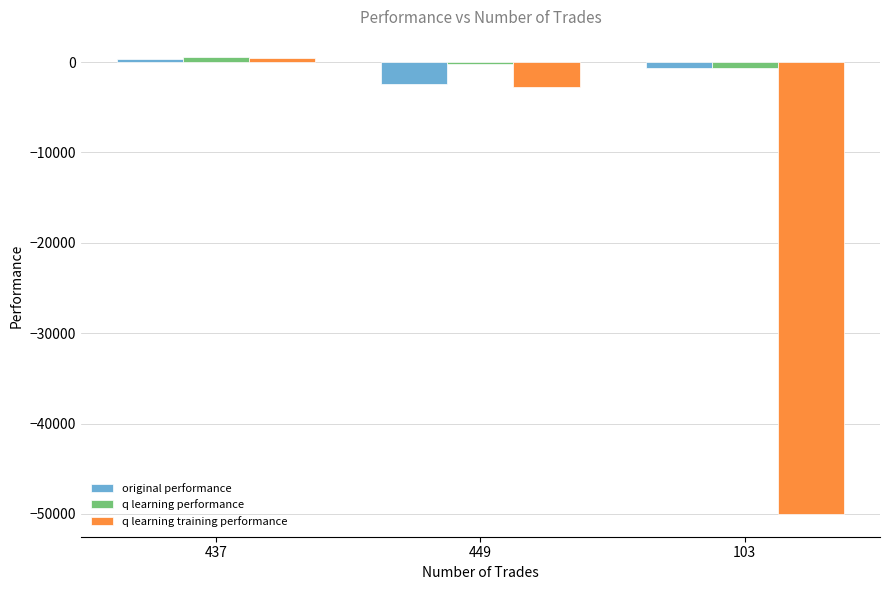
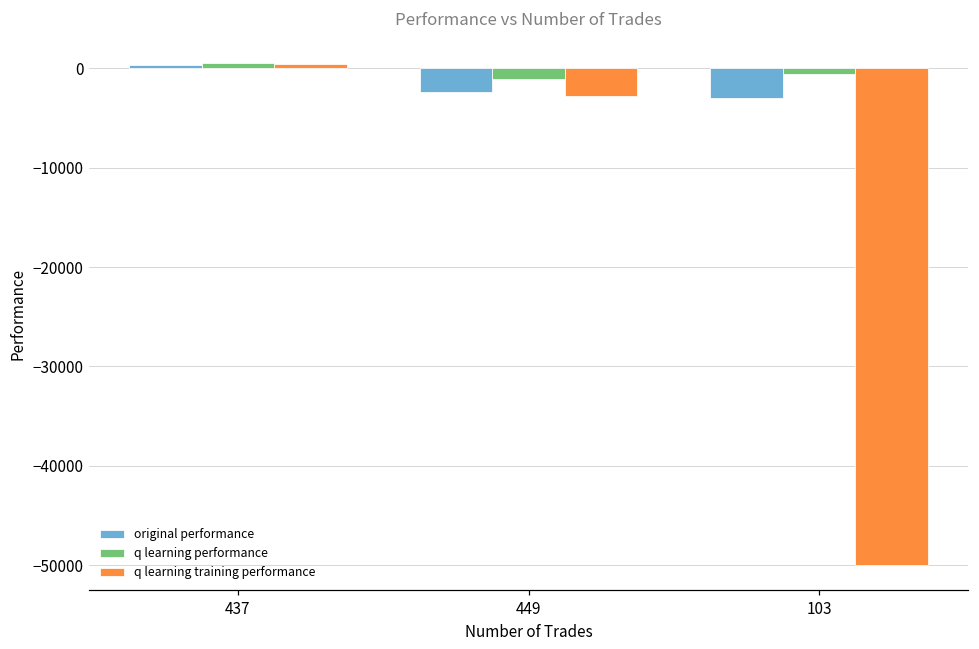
  {
    "original performance": {
      "437": 0,
      "449": -2000,
-     "103": -1000
+     "103": -3000
    },
    "q learning performance": {
      "437": 1000,
-     "449": 0,
+     "449": -1000,
      "103": -1000
    },
    "q learning training performance": {
      "437": 0,
      "449": -3000,
      "103": -50000
    }
  }
